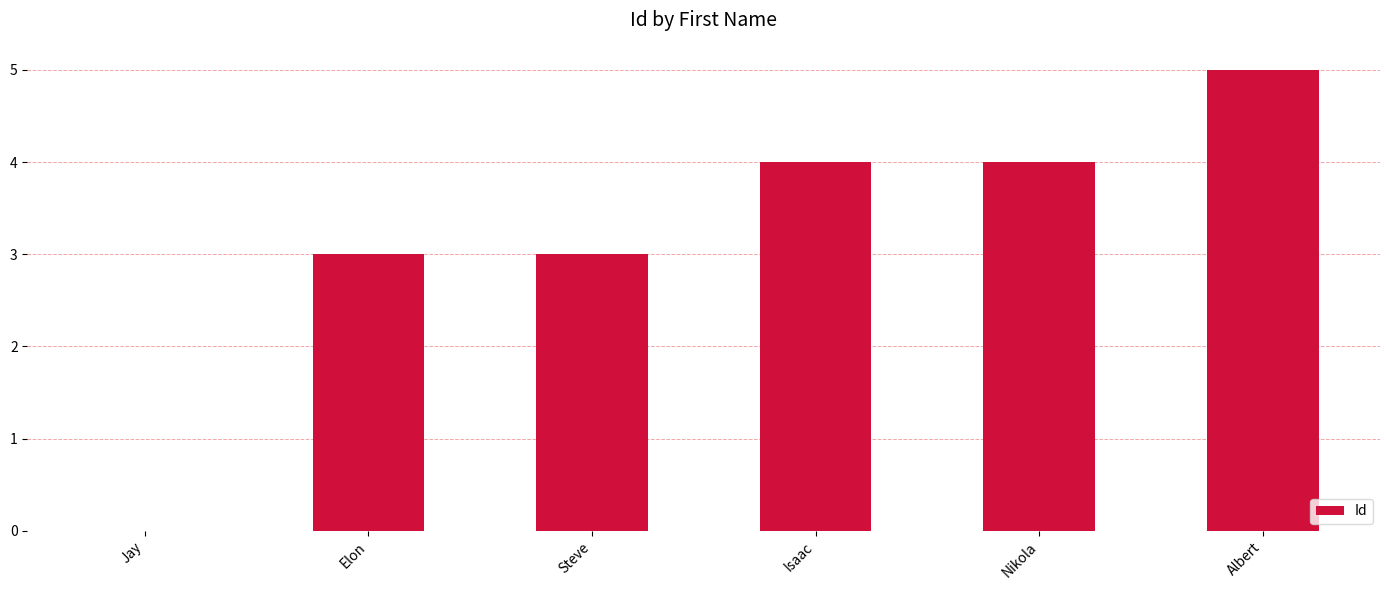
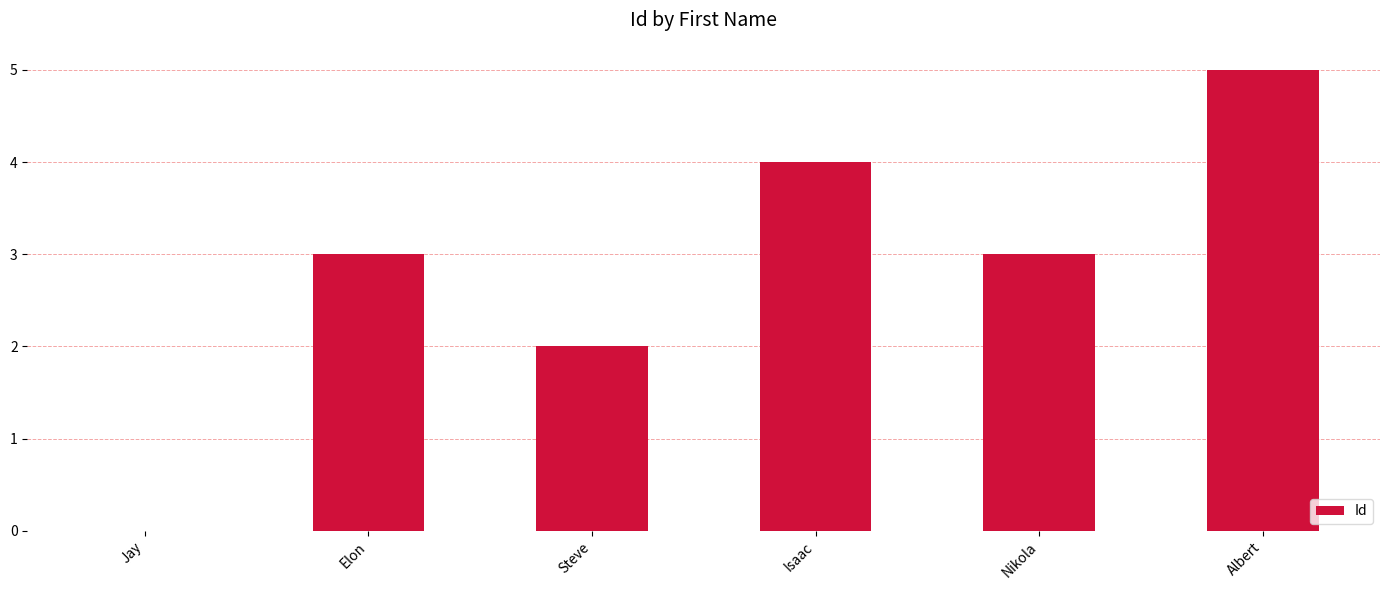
  {
    "Jay": 0,
    "Elon": 3,
-   "Steve": 3,
+   "Steve": 2,
    "Isaac": 4,
-   "Nikola": 4,
+   "Nikola": 3,
    "Albert": 5
  }
